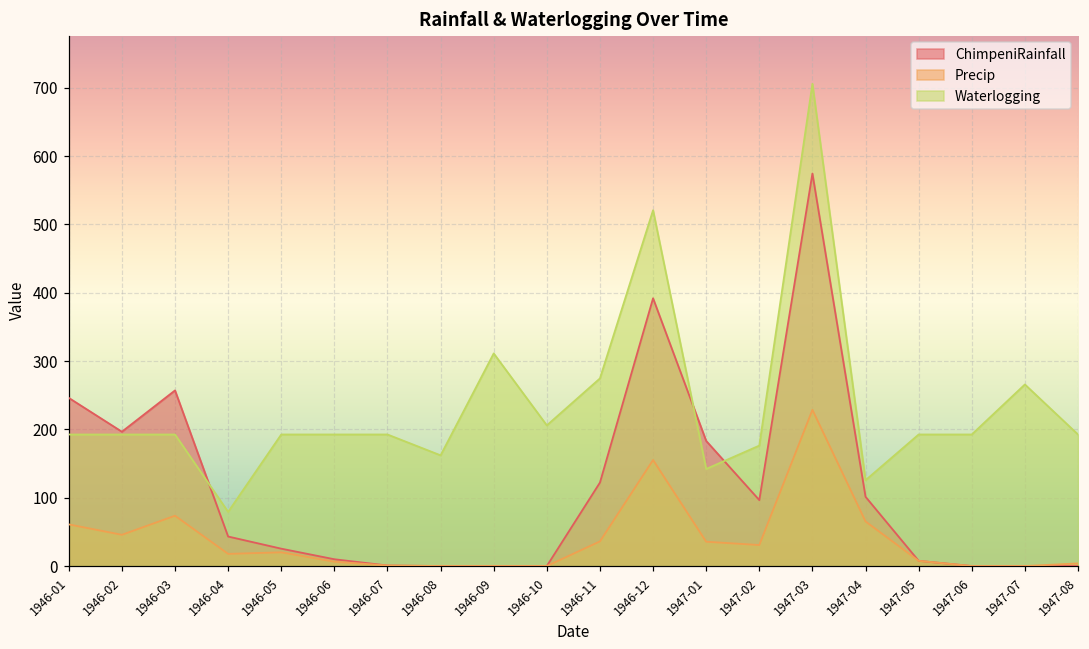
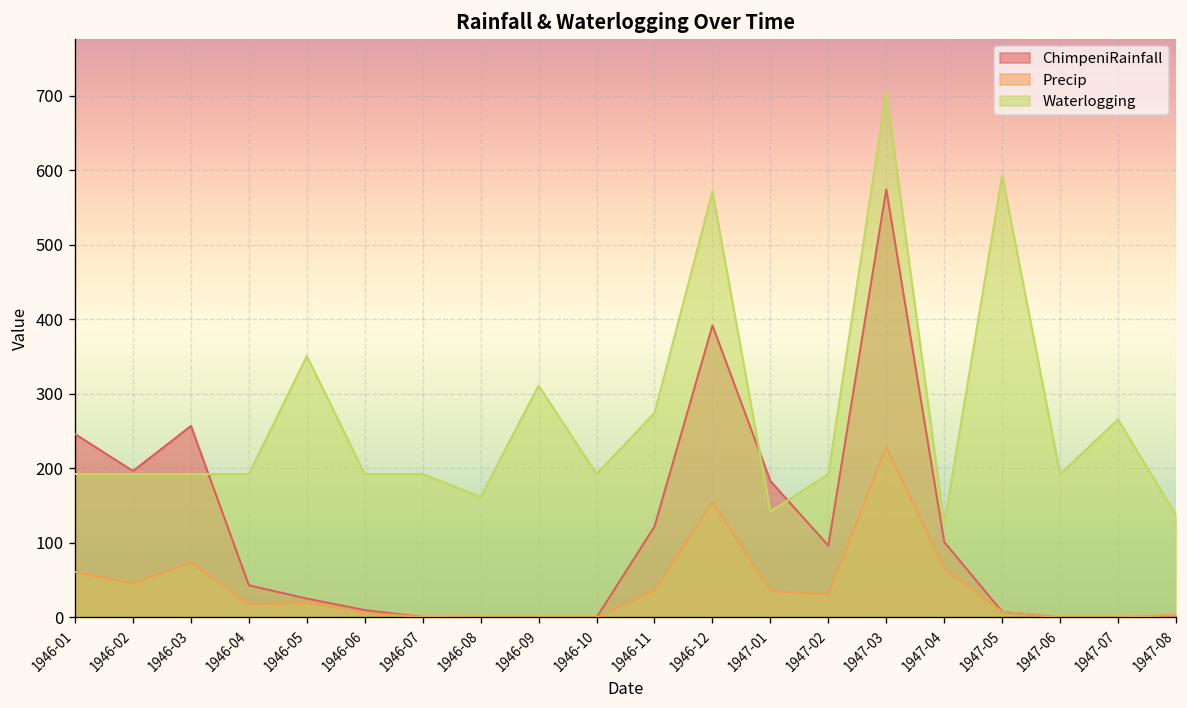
  {
    "Waterlogging": {
      "1946-01": 190,
      "1946-03": 190,
-     "1946-04": 80,
-     "1946-05": 190,
+     "1946-04": 190,
+     "1946-05": 350,
      "1946-06": 190,
      "1946-07": 190,
      "1946-08": 160,
      "1946-09": 310,
-     "1946-10": 210,
+     "1946-10": 190,
      "1946-11": 270,
-     "1946-12": 520,
+     "1946-12": 570,
      "1947-01": 140,
-     "1947-02": 180,
+     "1947-02": 190,
      "1947-03": 710,
      "1947-04": 130,
-     "1947-05": 190,
+     "1947-05": 590,
      "1947-06": 190,
      "1947-07": 270,
-     "1947-08": 190
+     "1947-08": 140
    }
  }
